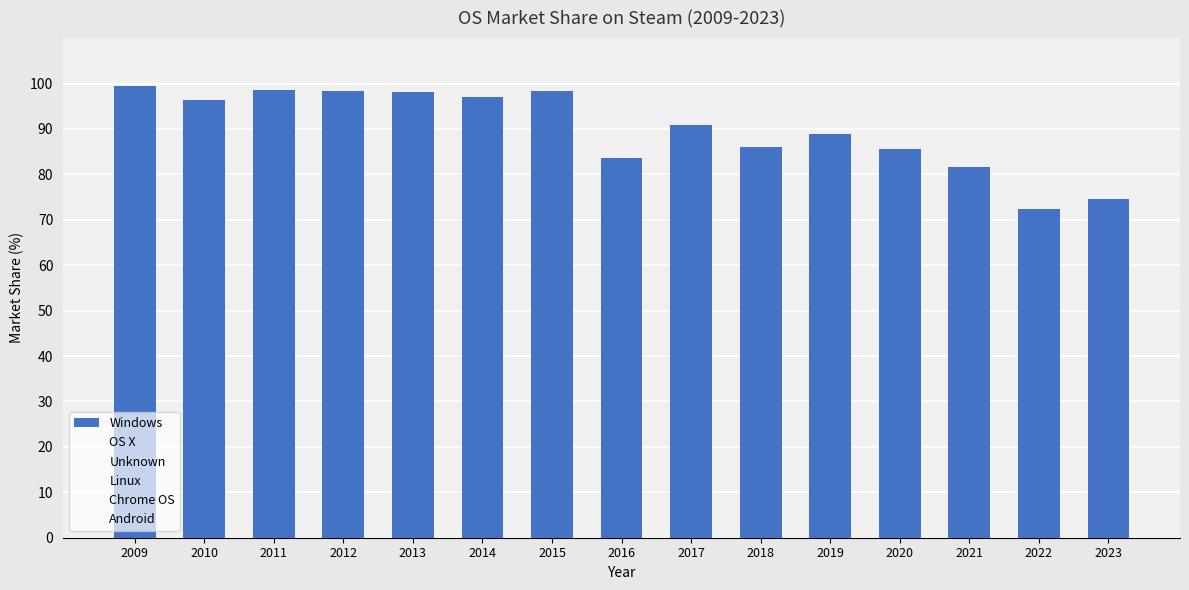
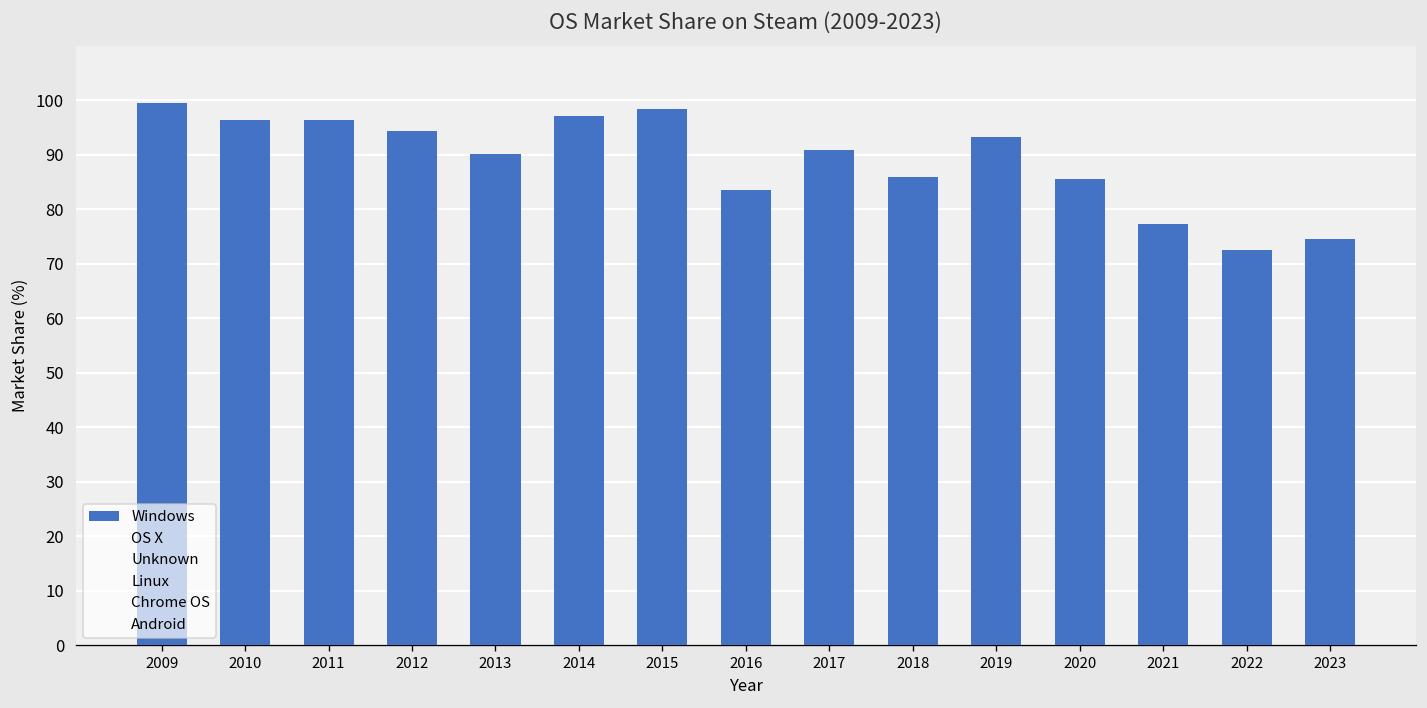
  {
    "Windows": {
      "2009": 99,
      "2010": 96,
-     "2011": 99,
-     "2012": 98,
-     "2013": 98,
+     "2011": 96,
+     "2012": 94,
+     "2013": 90,
      "2014": 97,
      "2015": 98,
      "2016": 84,
      "2017": 91,
      "2018": 86,
-     "2019": 89,
+     "2019": 93,
      "2020": 86,
-     "2021": 82,
+     "2021": 77,
      "2022": 72,
      "2023": 75
    }
  }
